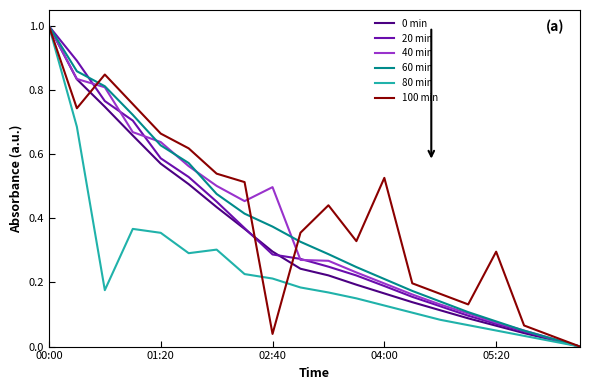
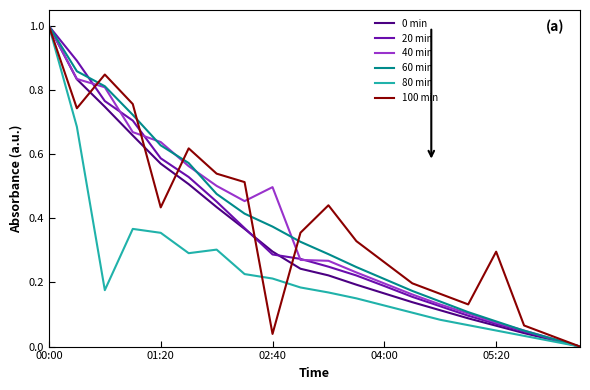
  {
    "40 min": {
      "01:20": 0.64,
      "02:40": 0.50
    },
    "100 min": {
-     "01:20": 0.66,
+     "01:20": 0.43,
      "02:40": 0.04,
-     "04:00": 0.53,
+     "04:00": 0.26,
      "05:20": 0.30
    }
  }
